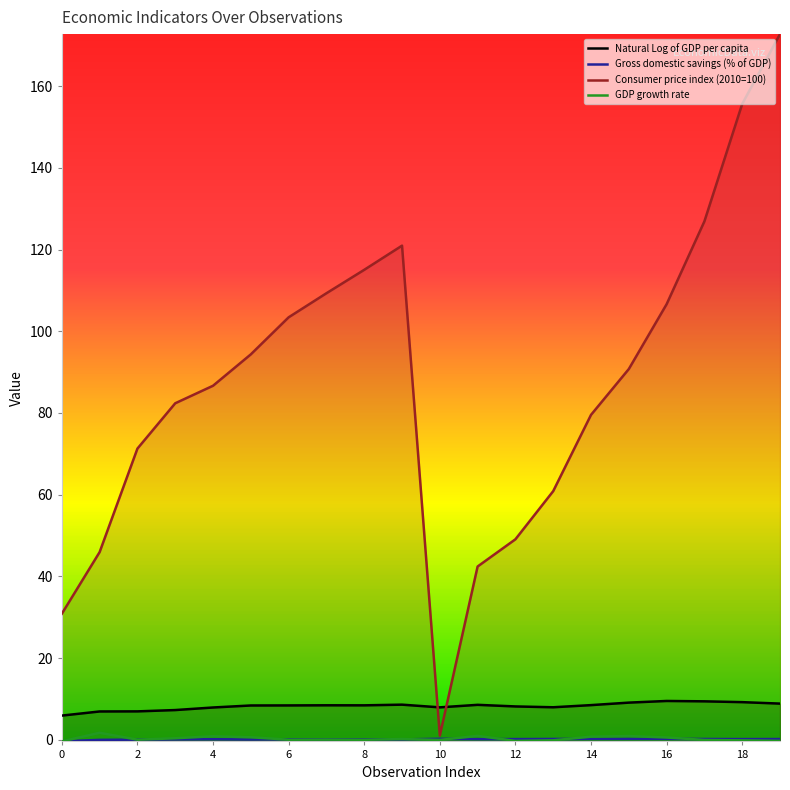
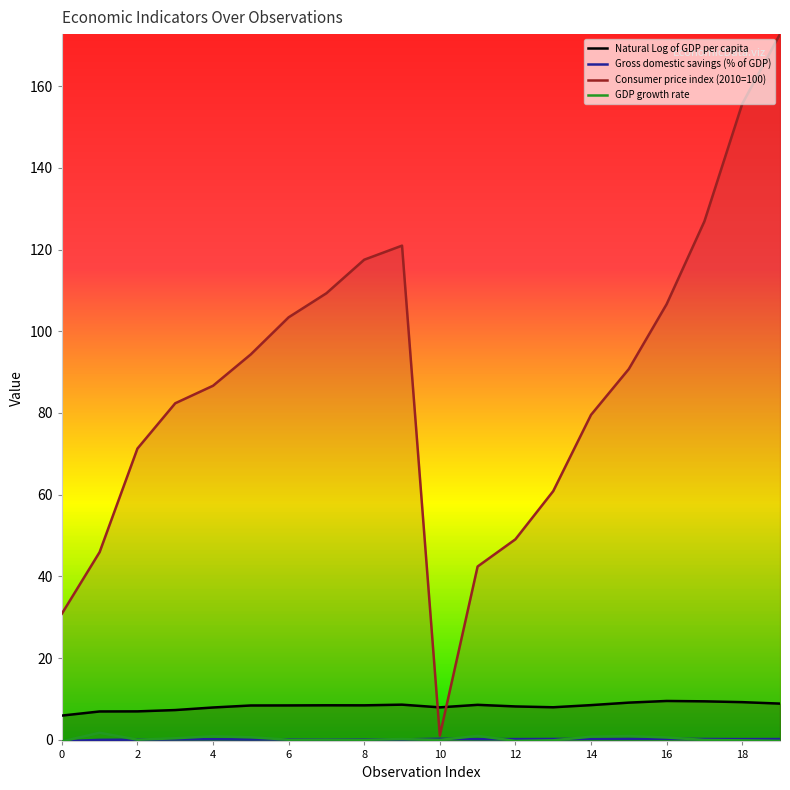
  {
    "Natural Log of GDP per capita": {
      "0": 6,
      "2": 7,
      "4": 8,
      "6": 8,
      "8": 8,
      "10": 8,
      "12": 8,
      "14": 8,
      "16": 9,
      "18": 9
    },
    "Gross domestic savings (% of GDP)": {
      "4": 0
    },
    "Consumer price index (2010=100)": {
      "0": 31,
      "2": 71,
      "4": 87,
      "6": 103,
-     "8": 115,
+     "8": 118,
      "10": 1,
      "12": 49,
      "14": 80,
      "16": 107
    },
    "GDP growth rate": {
      "4": 1
    }
  }
